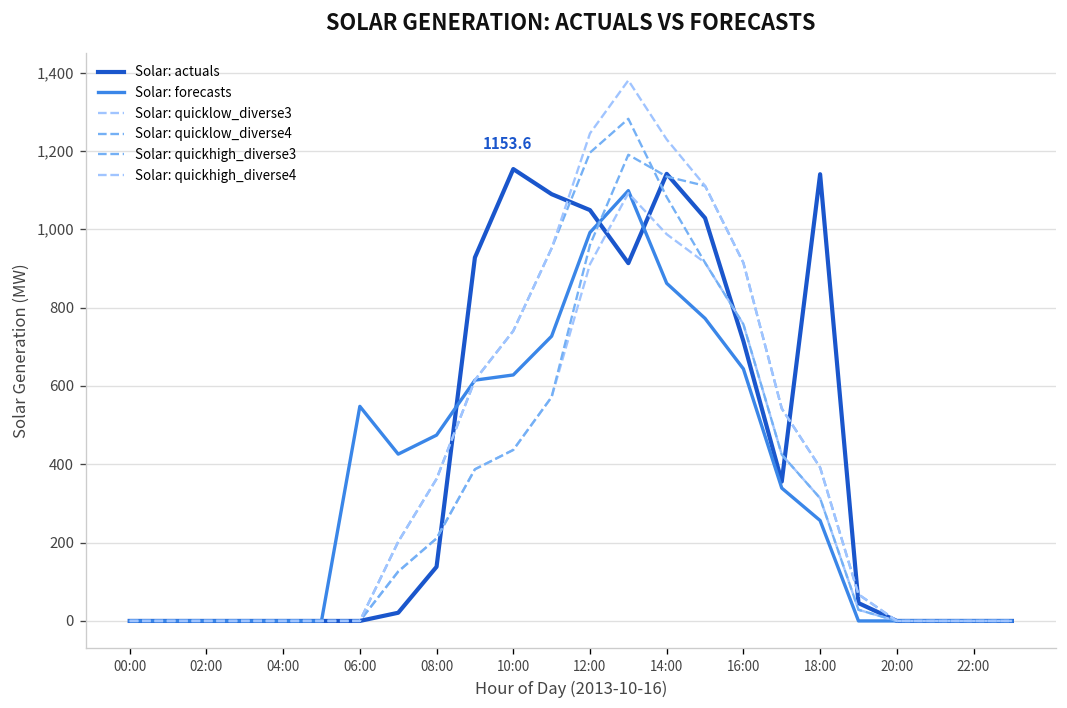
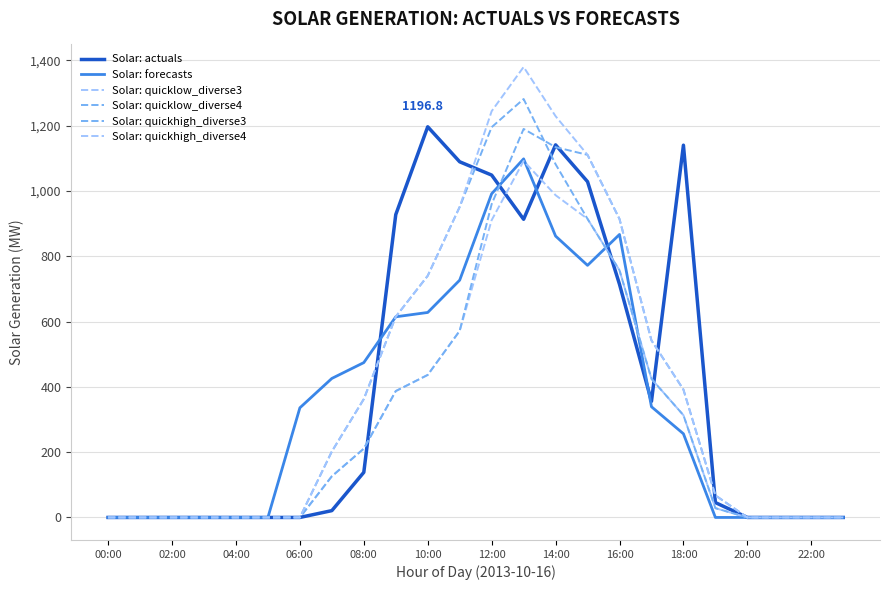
  {
    "Solar: actuals": {
-     "10:00": 1153.6
+     "10:00": 1196.8
    },
    "Solar: forecasts": {
-     "06:00": 550,
+     "06:00": 340,
      "08:00": 470,
      "10:00": 630,
      "12:00": 990,
      "14:00": 860,
-     "16:00": 640,
+     "16:00": 870,
      "18:00": 260
    }
  }
